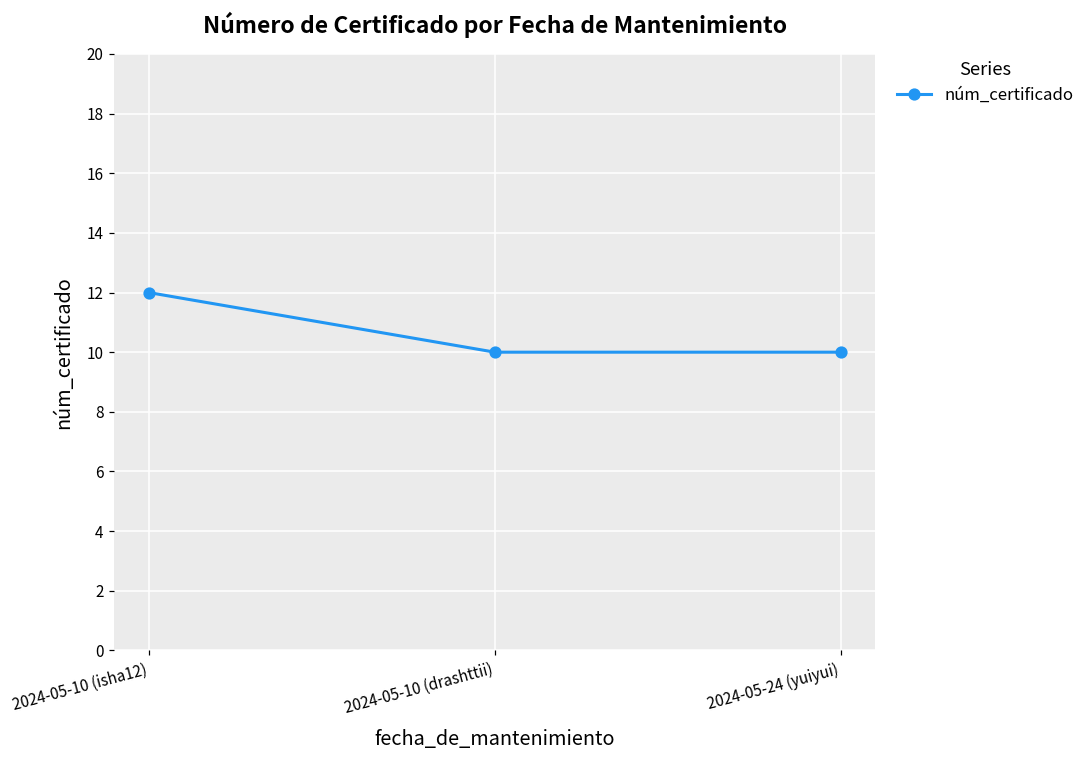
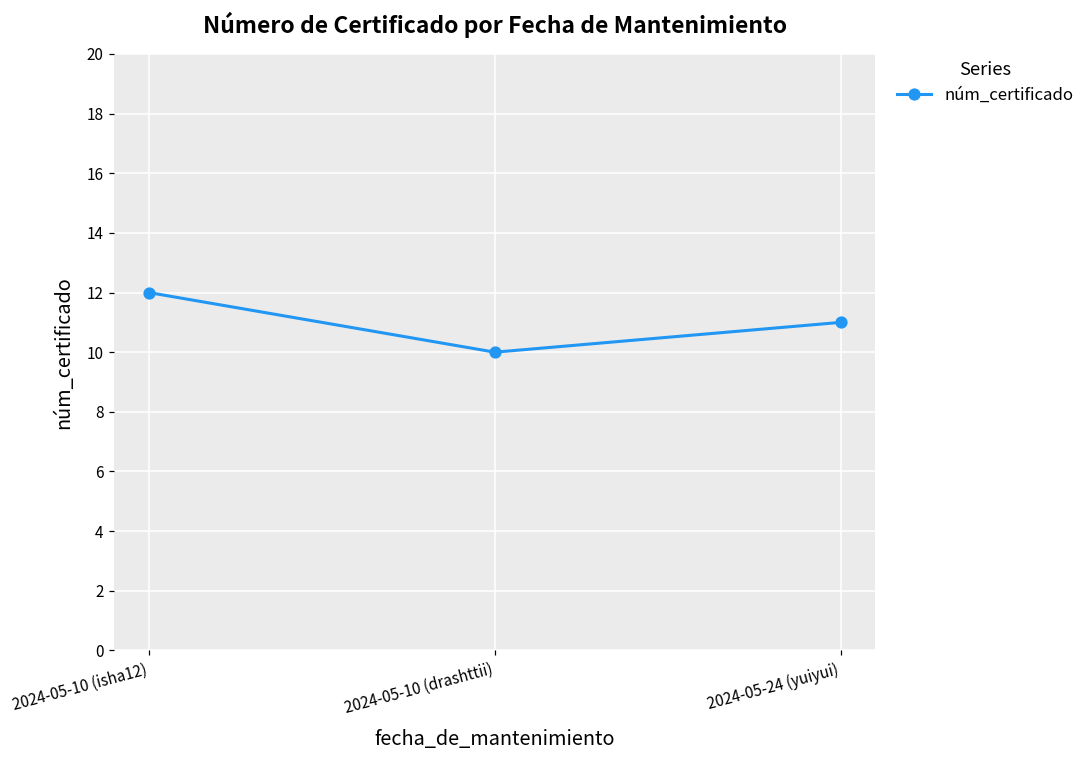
  {
    "2024-05-10 (isha12)": 12,
    "2024-05-10 (drashttii)": 10,
-   "2024-05-24 (yuiyui)": 10
+   "2024-05-24 (yuiyui)": 11
  }
